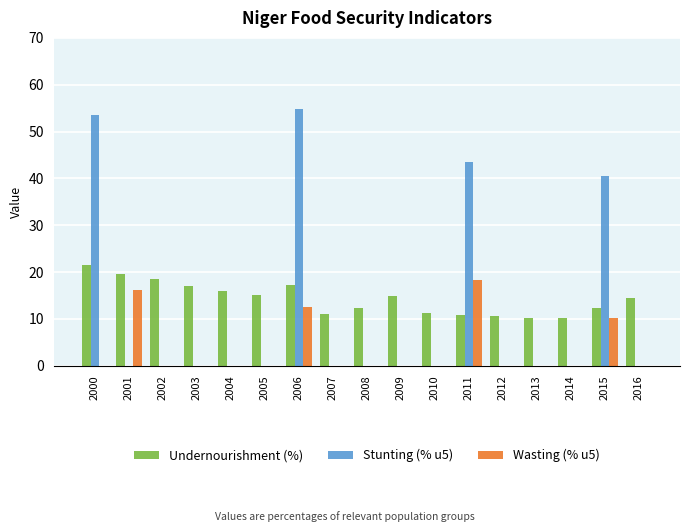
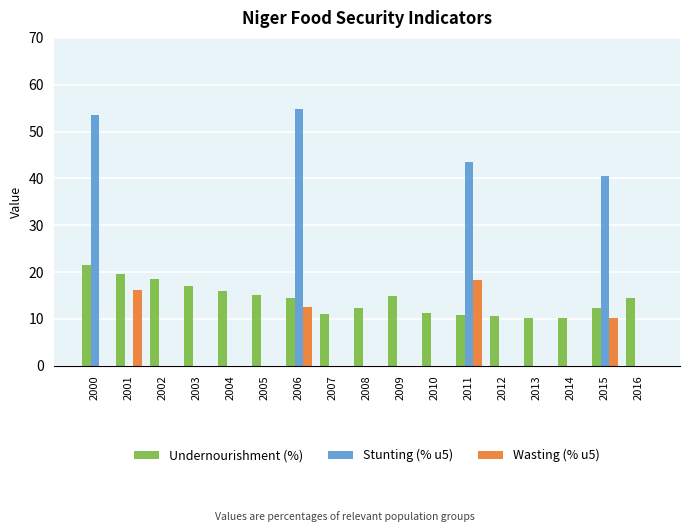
  {
    "Undernourishment (%)": {
      "2000": 22,
      "2001": 20,
      "2002": 19,
      "2003": 17,
      "2004": 16,
      "2005": 15,
-     "2006": 17,
+     "2006": 14,
      "2007": 11,
      "2008": 12,
      "2009": 15,
      "2010": 11,
      "2011": 11,
      "2012": 11,
      "2013": 10,
      "2014": 10,
      "2015": 12,
      "2016": 14
    },
    "Stunting (% u5)": {
      "2000": 54,
      "2001": 0,
      "2002": 0,
      "2003": 0,
      "2004": 0,
      "2005": 0,
      "2006": 55,
      "2007": 0,
      "2008": 0,
      "2009": 0,
      "2010": 0,
      "2011": 44,
      "2012": 0,
      "2013": 0,
      "2014": 0,
      "2015": 41,
      "2016": 0
    },
    "Wasting (% u5)": {
      "2000": 0,
      "2001": 16,
      "2002": 0,
      "2003": 0,
      "2004": 0,
      "2005": 0,
      "2006": 13,
      "2007": 0,
      "2008": 0,
      "2009": 0,
      "2010": 0,
      "2011": 18,
      "2012": 0,
      "2013": 0,
      "2014": 0,
      "2015": 10,
      "2016": 0
    }
  }
